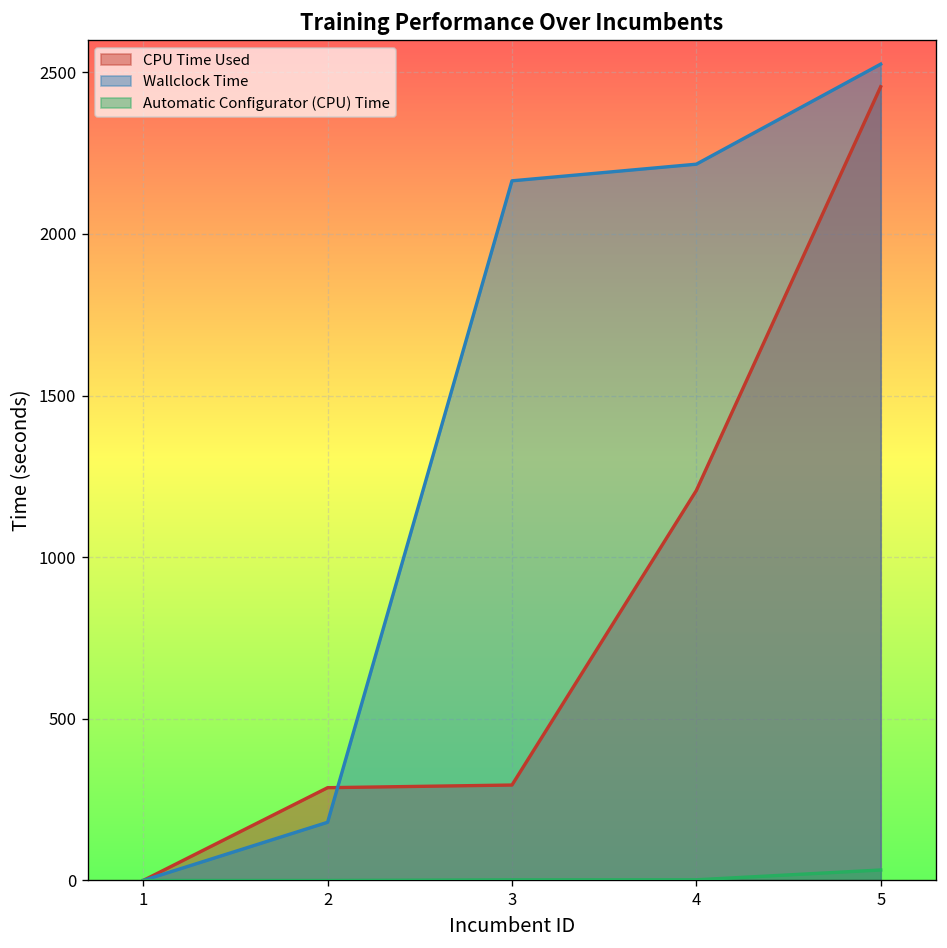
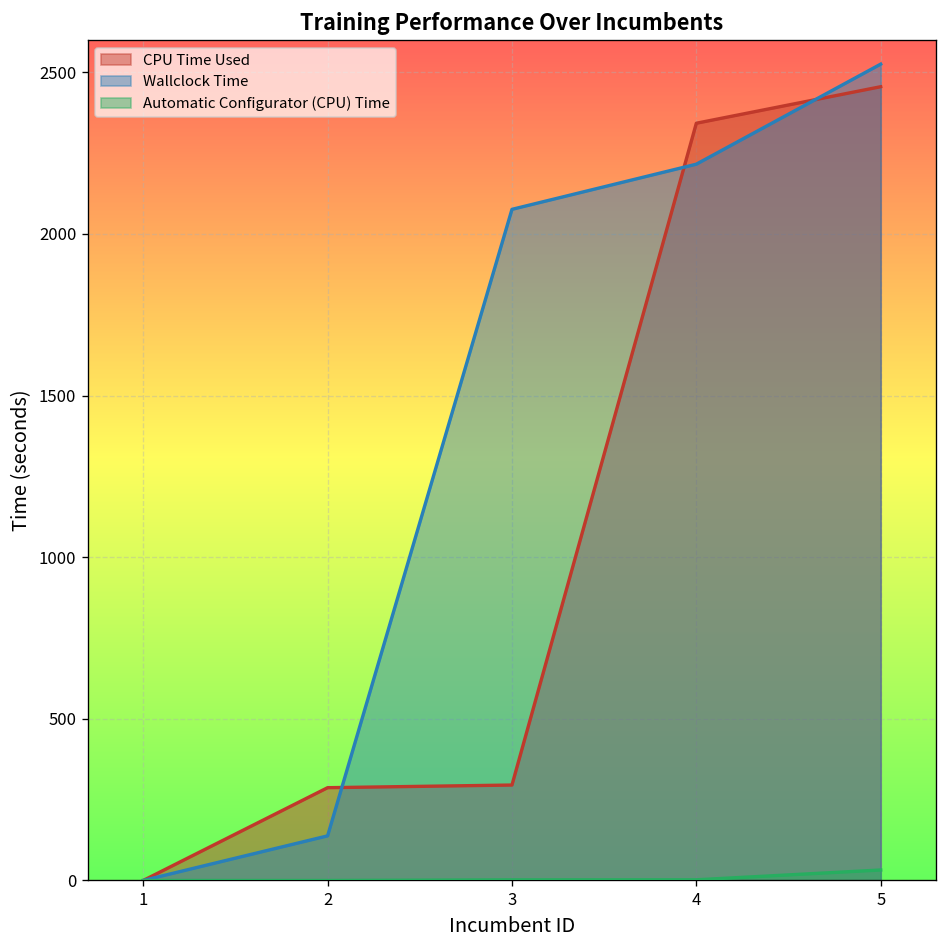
  {
    "CPU Time Used": {
      "2": 290,
      "3": 300,
-     "4": 1210,
+     "4": 2340,
      "5": 2460
    },
    "Wallclock Time": {
-     "2": 180,
-     "3": 2160,
+     "2": 140,
+     "3": 2080,
      "4": 2220,
      "5": 2530
    },
    "Automatic Configurator (CPU) Time": {
      "2": 0,
      "3": 0,
      "4": 0,
      "5": 30
    }
  }
